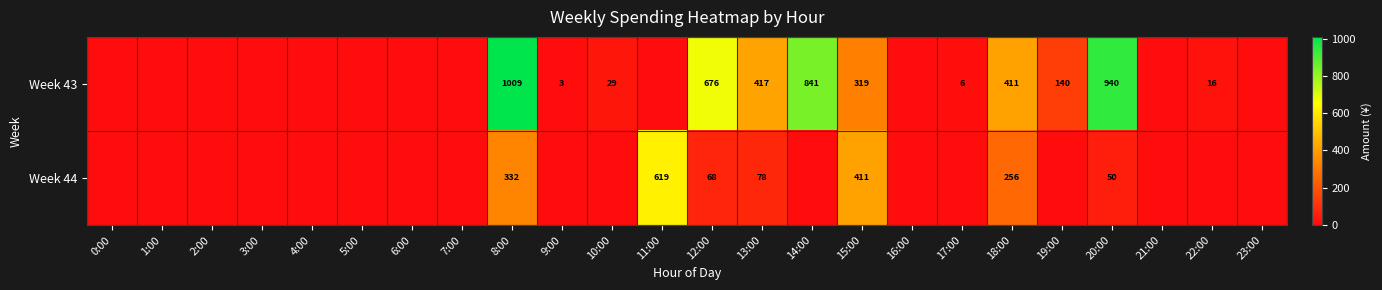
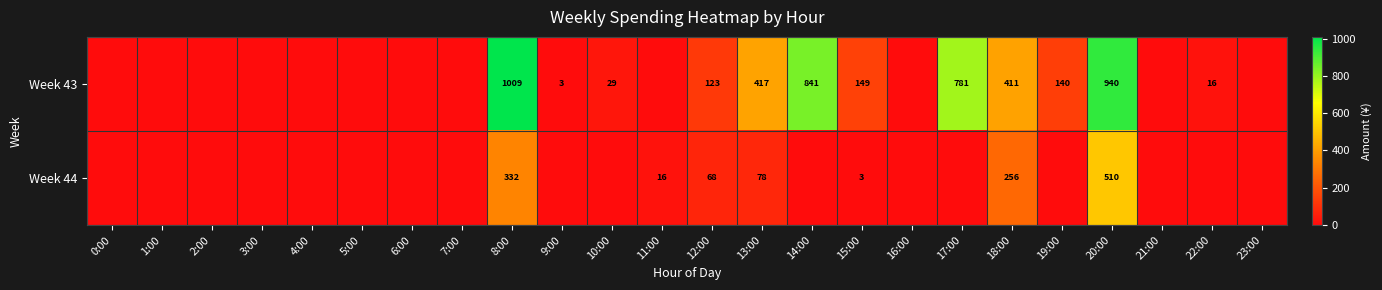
  {
    "Week 43": {
      "8:00": 1009,
      "9:00": 3,
      "10:00": 29,
-     "12:00": 676,
+     "12:00": 123,
      "13:00": 417,
      "14:00": 841,
-     "15:00": 319,
-     "17:00": 6,
+     "15:00": 149,
+     "17:00": 781,
      "18:00": 411,
      "19:00": 140,
      "20:00": 940,
      "22:00": 16
    },
    "Week 44": {
      "8:00": 332,
-     "11:00": 619,
+     "11:00": 16,
      "12:00": 68,
      "13:00": 78,
-     "15:00": 411,
+     "15:00": 3,
      "18:00": 256,
-     "20:00": 50
+     "20:00": 510
    }
  }
